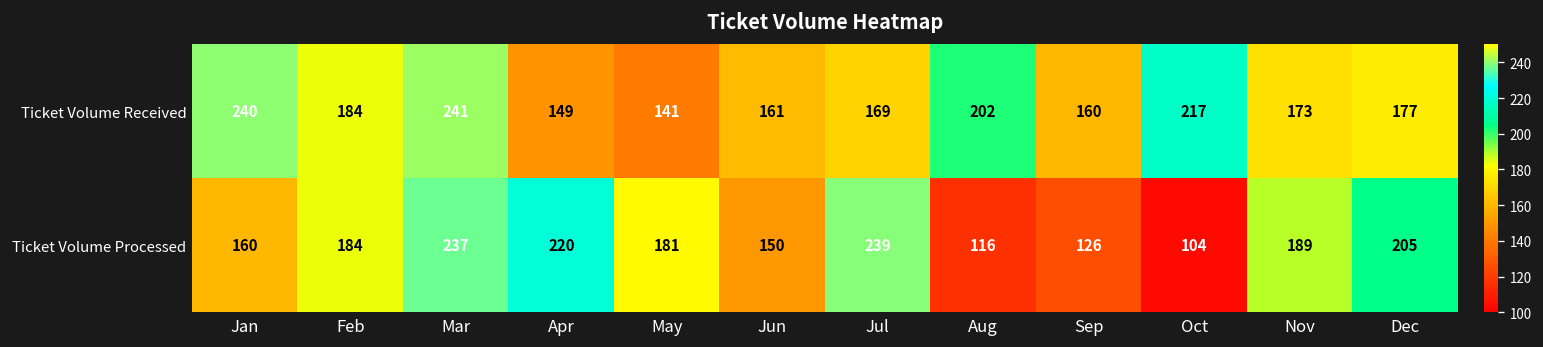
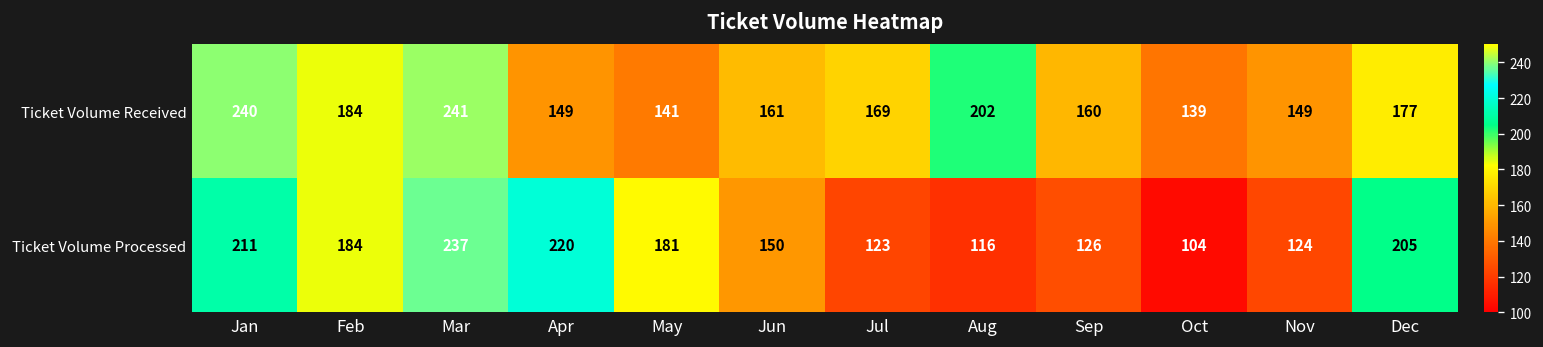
  {
    "Ticket Volume Received": {
      "Jan": 240,
      "Feb": 184,
      "Mar": 241,
      "Apr": 149,
      "May": 141,
      "Jun": 161,
      "Jul": 169,
      "Aug": 202,
      "Sep": 160,
-     "Oct": 217,
-     "Nov": 173,
+     "Oct": 139,
+     "Nov": 149,
      "Dec": 177
    },
    "Ticket Volume Processed": {
-     "Jan": 160,
+     "Jan": 211,
      "Feb": 184,
      "Mar": 237,
      "Apr": 220,
      "May": 181,
      "Jun": 150,
-     "Jul": 239,
+     "Jul": 123,
      "Aug": 116,
      "Sep": 126,
      "Oct": 104,
-     "Nov": 189,
+     "Nov": 124,
      "Dec": 205
    }
  }
